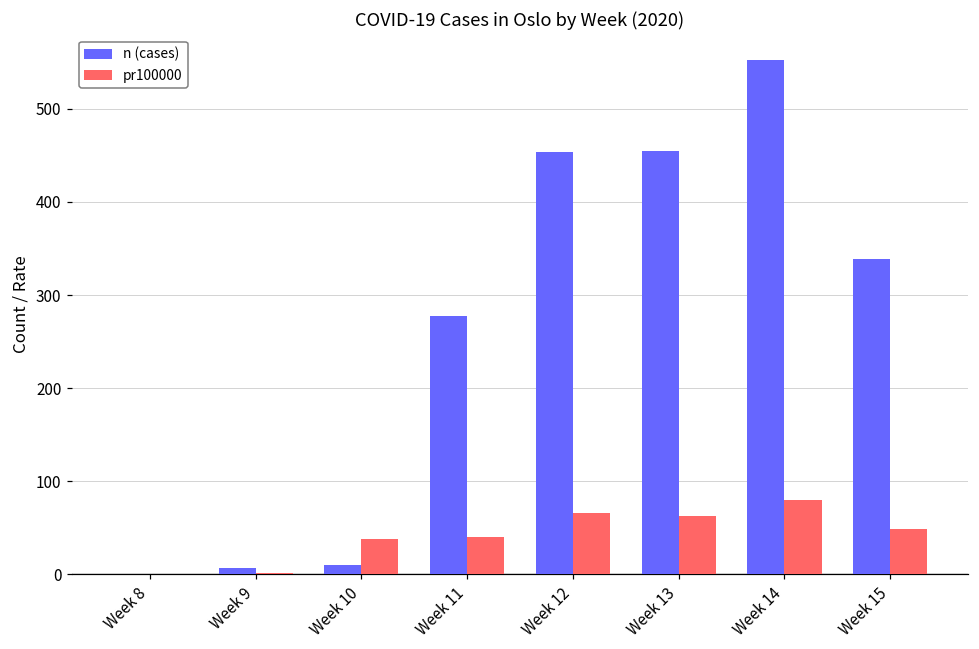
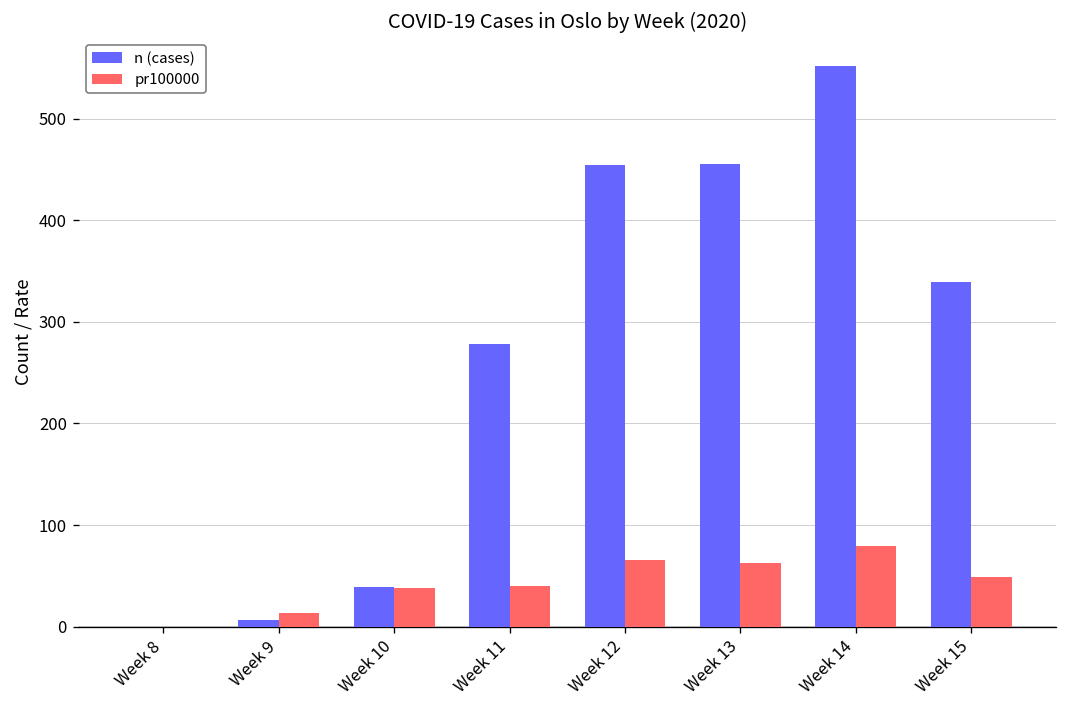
  {
    "n (cases)": {
      "Week 8": 0,
      "Week 9": 10,
-     "Week 10": 10,
+     "Week 10": 40,
      "Week 11": 280,
      "Week 12": 450,
      "Week 13": 460,
      "Week 14": 550,
      "Week 15": 340
    },
    "pr100000": {
      "Week 8": 0,
-     "Week 9": 0,
+     "Week 9": 10,
      "Week 10": 40,
      "Week 11": 40,
      "Week 12": 70,
      "Week 13": 60,
      "Week 14": 80,
      "Week 15": 50
    }
  }
